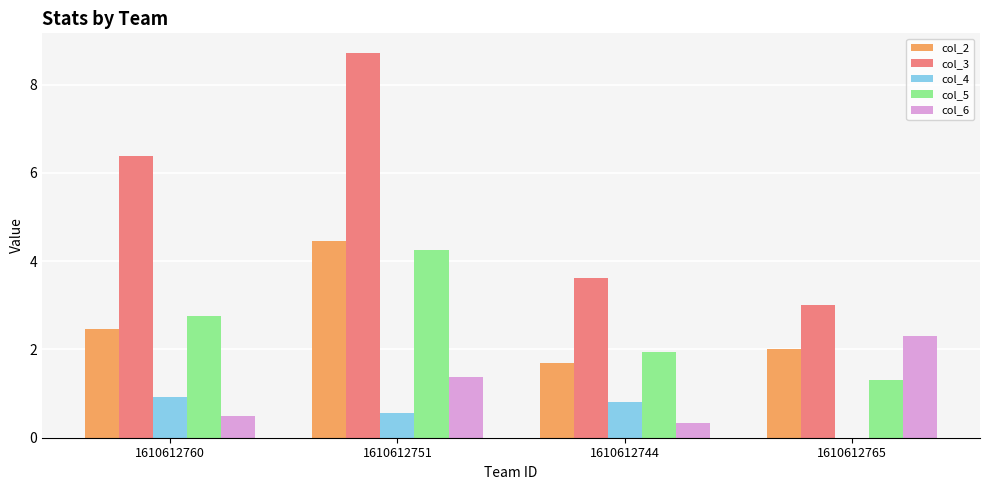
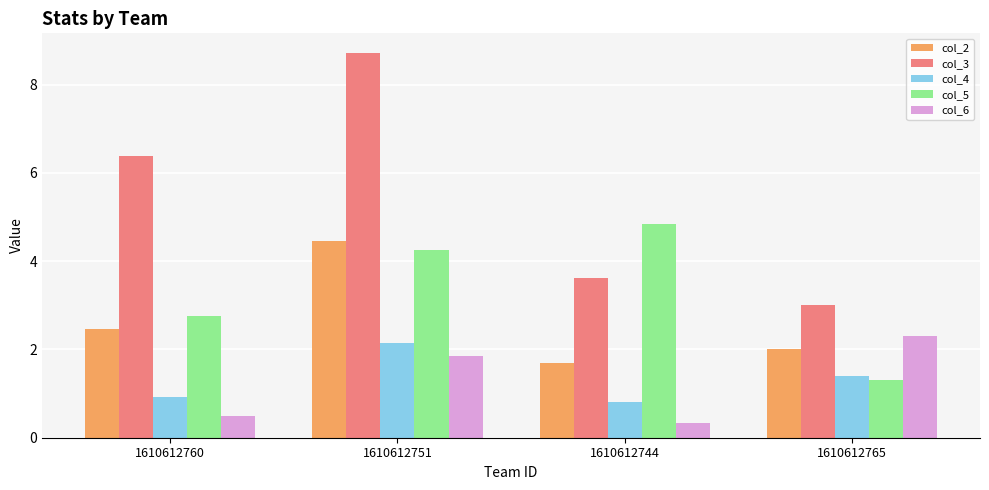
  {
    "col_4": {
      "1610612760": 0.9,
-     "1610612751": 0.6,
+     "1610612751": 2.2,
      "1610612744": 0.8,
-     "1610612765": 0.0
+     "1610612765": 1.4
    },
    "col_5": {
      "1610612760": 2.8,
      "1610612751": 4.2,
-     "1610612744": 1.9,
+     "1610612744": 4.8,
      "1610612765": 1.3
    },
    "col_6": {
      "1610612760": 0.5,
-     "1610612751": 1.4,
+     "1610612751": 1.9,
      "1610612744": 0.3,
      "1610612765": 2.3
    }
  }
